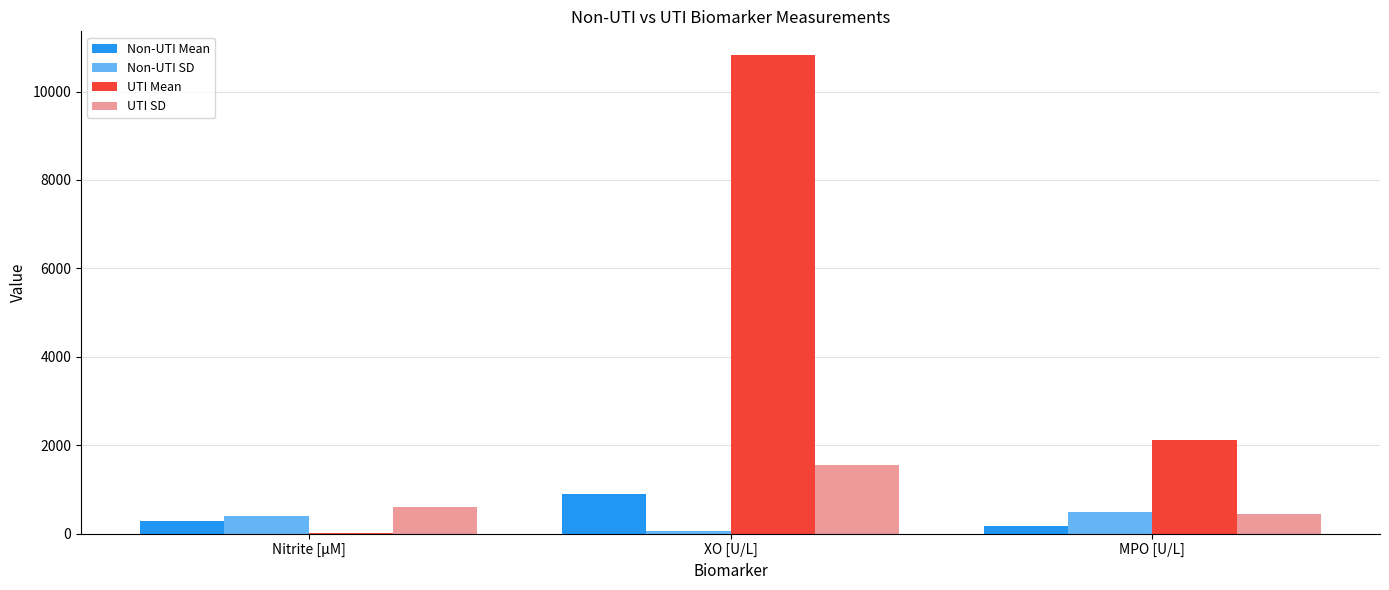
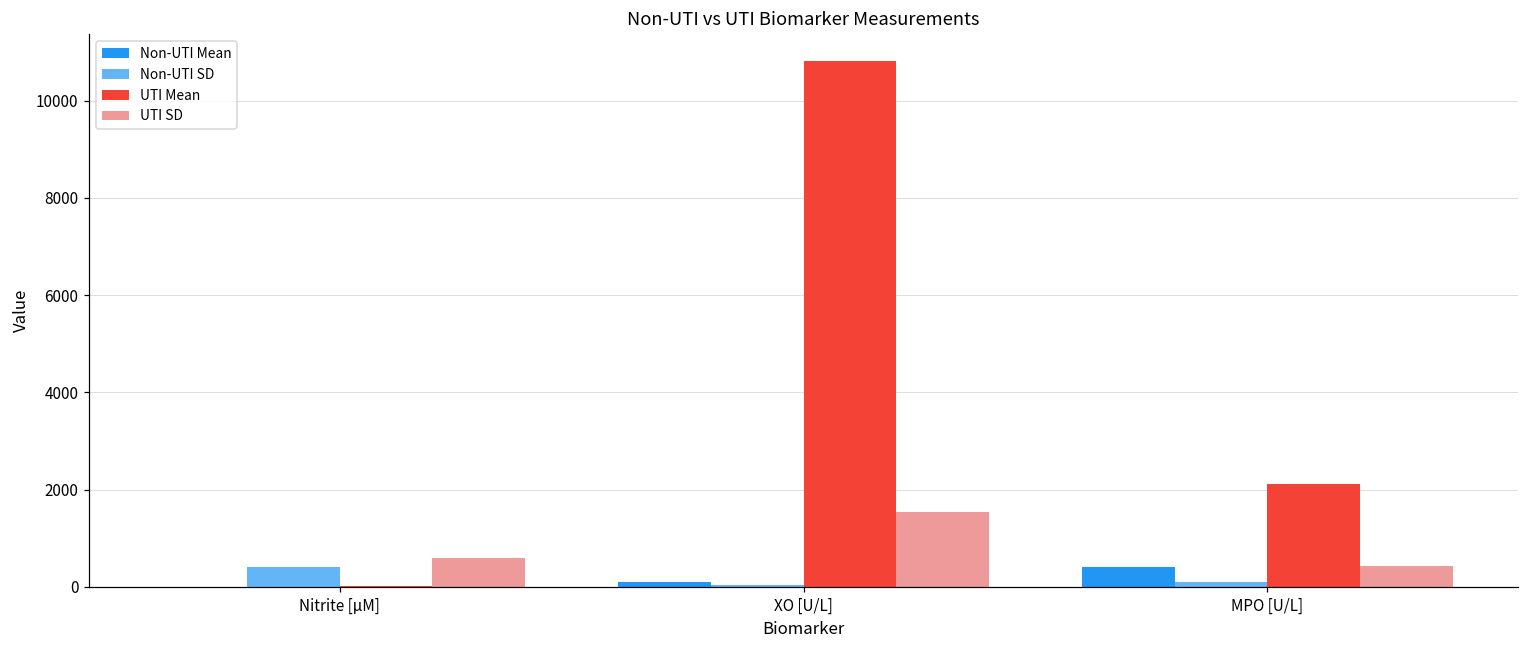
  {
    "Non-UTI Mean": {
-     "Nitrite [µM]": 300,
-     "XO [U/L]": 900,
-     "MPO [U/L]": 200
+     "Nitrite [µM]": 0,
+     "XO [U/L]": 100,
+     "MPO [U/L]": 400
    },
    "Non-UTI SD": {
      "Nitrite [µM]": 400,
-     "MPO [U/L]": 500
+     "MPO [U/L]": 100
    },
    "UTI Mean": {
      "XO [U/L]": 10800,
      "MPO [U/L]": 2100
    },
    "UTI SD": {
      "Nitrite [µM]": 600,
      "XO [U/L]": 1500,
      "MPO [U/L]": 400
    }
  }
